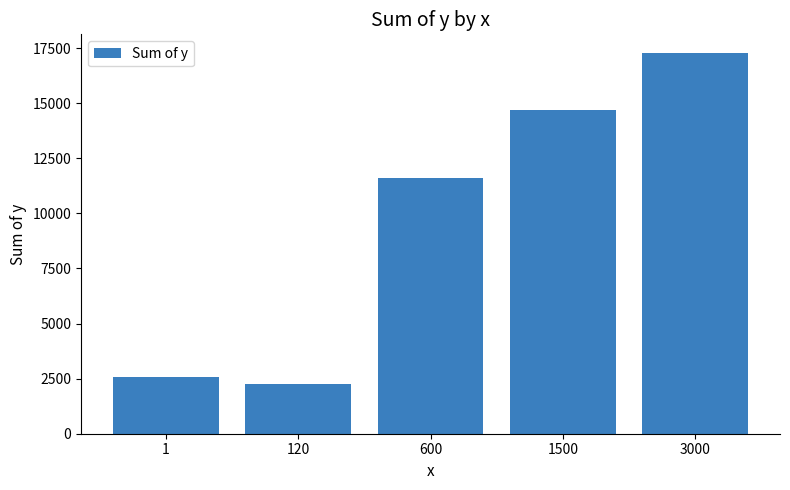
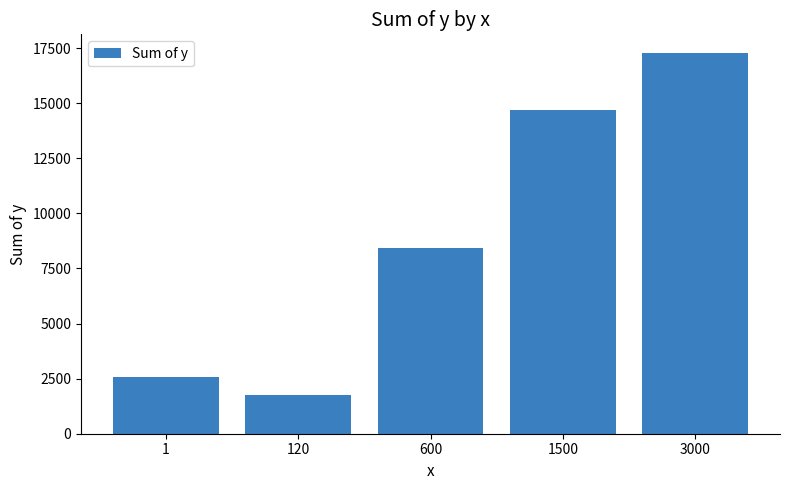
  {
    "1": 2600,
-   "120": 2300,
-   "600": 11600,
+   "120": 1800,
+   "600": 8400,
    "1500": 14700,
    "3000": 17300
  }
